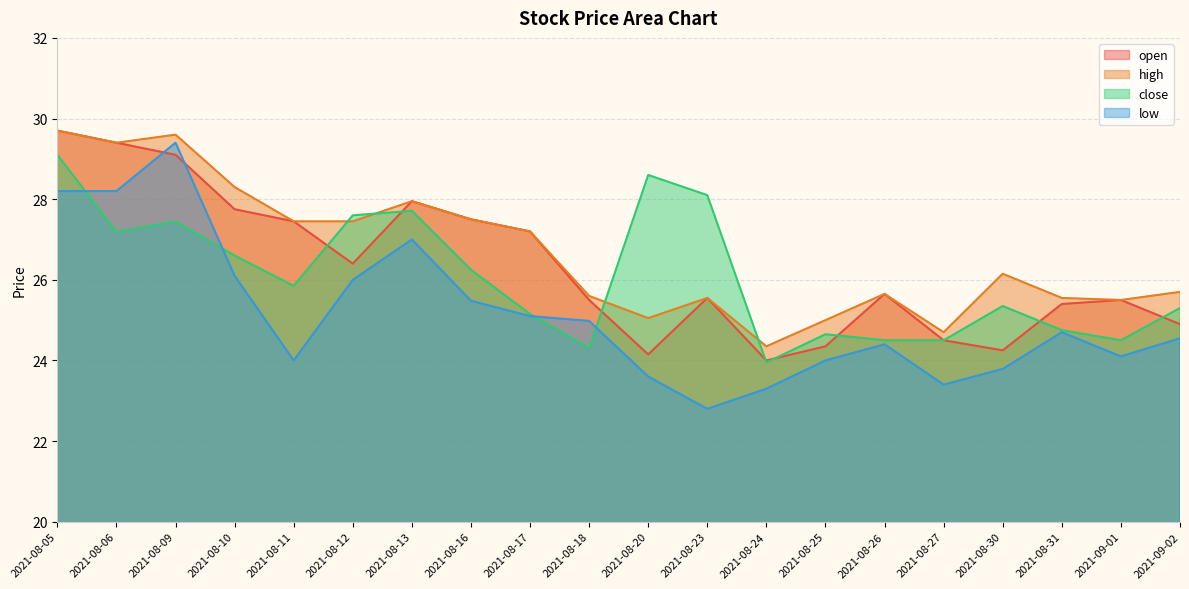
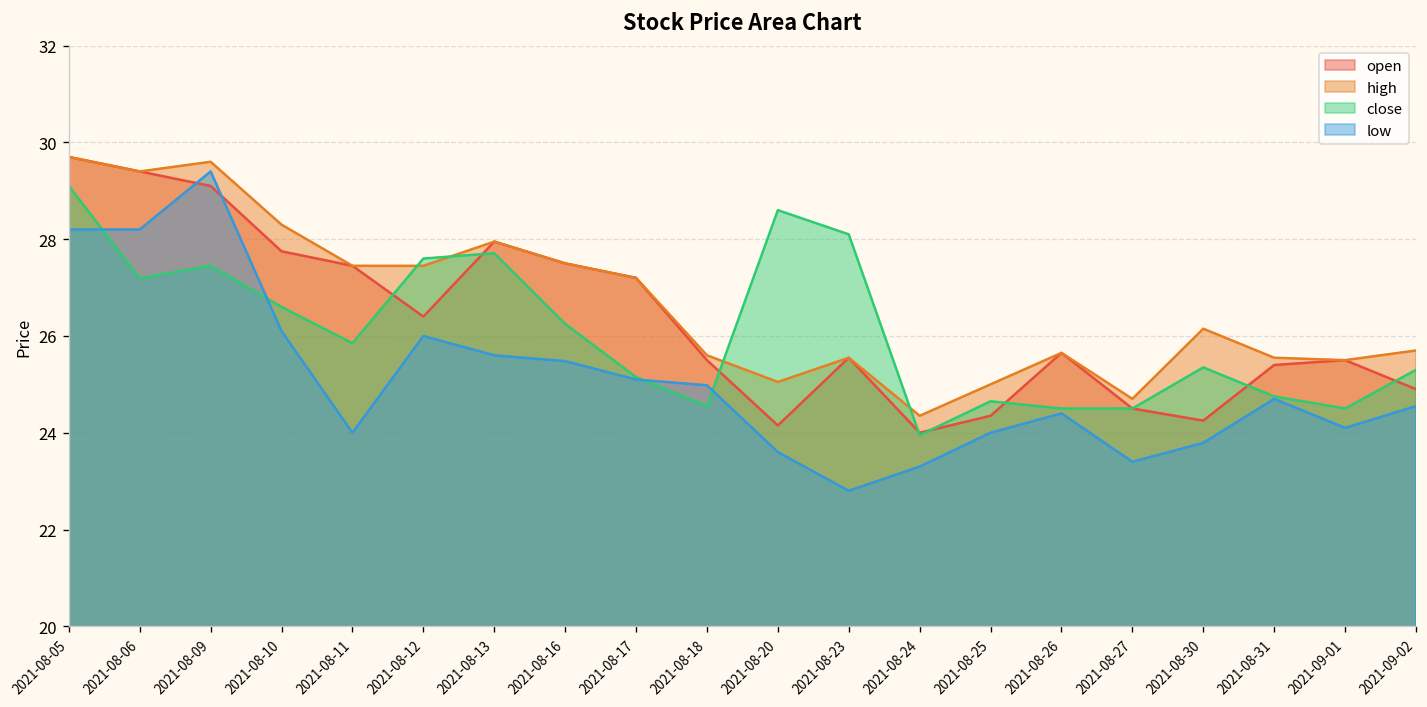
  {
    "close": {
      "2021-08-05": 29.1,
      "2021-08-06": 27.2,
      "2021-08-09": 27.5,
      "2021-08-10": 26.6,
      "2021-08-11": 25.9,
      "2021-08-12": 27.6,
      "2021-08-13": 27.7,
      "2021-08-16": 26.3,
-     "2021-08-18": 24.3,
+     "2021-08-18": 24.6,
      "2021-08-20": 28.6,
      "2021-08-23": 28.1,
      "2021-08-25": 24.7,
      "2021-08-26": 24.5,
      "2021-08-30": 25.4,
      "2021-09-01": 24.5,
      "2021-09-02": 25.3
    },
    "low": {
      "2021-08-05": 28.2,
      "2021-08-06": 28.2,
      "2021-08-09": 29.4,
      "2021-08-10": 26.1,
      "2021-08-11": 24.0,
      "2021-08-12": 26.0,
-     "2021-08-13": 27.0,
+     "2021-08-13": 25.6,
      "2021-08-16": 25.5,
      "2021-08-18": 25.0,
      "2021-08-20": 23.6,
      "2021-08-23": 22.8,
      "2021-08-24": 23.3,
      "2021-08-25": 24.0,
      "2021-08-26": 24.4,
      "2021-08-27": 23.4,
      "2021-08-30": 23.8,
      "2021-09-01": 24.1,
      "2021-09-02": 24.6
    }
  }
